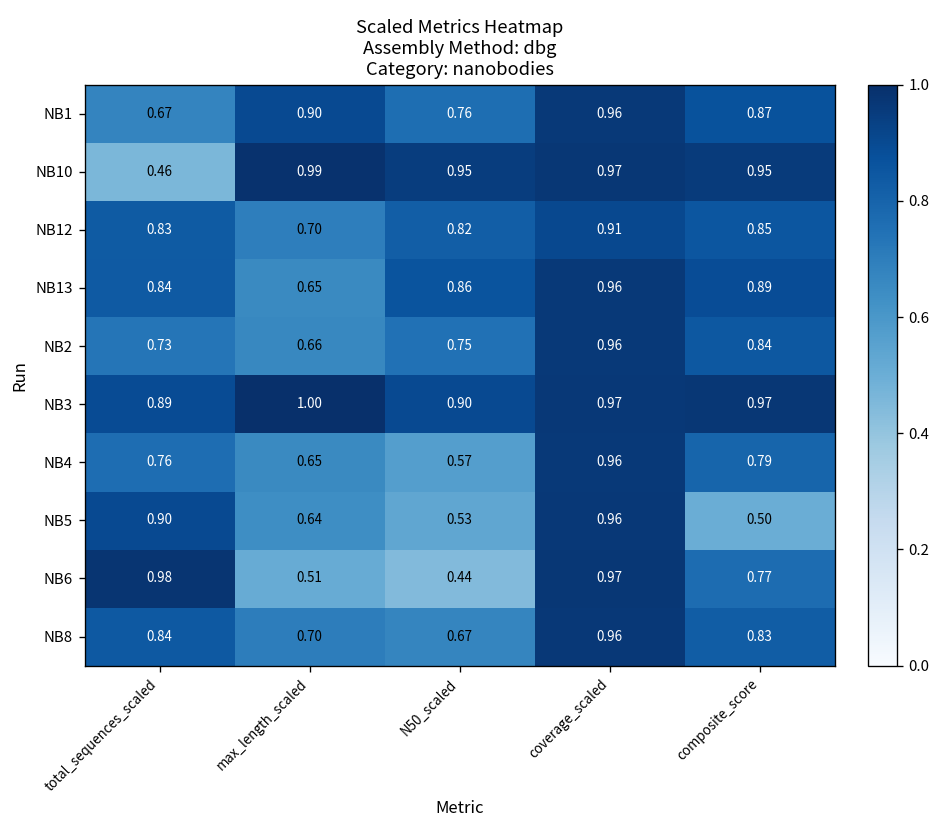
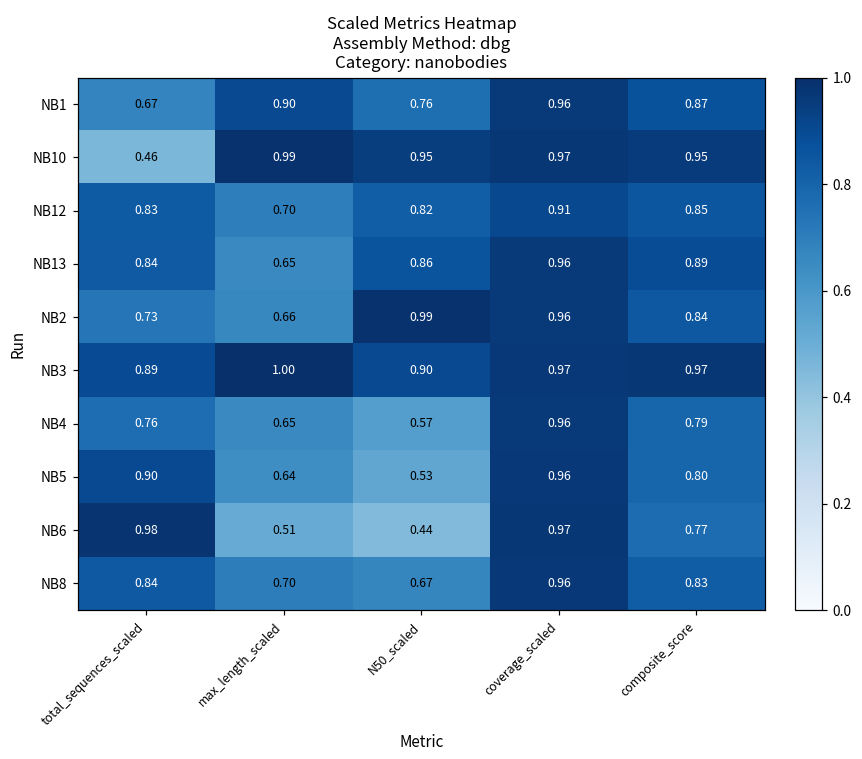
  {
    "NB1": {
      "total_sequences_scaled": 0.67,
      "max_length_scaled": 0.90,
      "N50_scaled": 0.76,
      "coverage_scaled": 0.96,
      "composite_score": 0.87
    },
    "NB10": {
      "total_sequences_scaled": 0.46,
      "max_length_scaled": 0.99,
      "N50_scaled": 0.95,
      "coverage_scaled": 0.97,
      "composite_score": 0.95
    },
    "NB12": {
      "total_sequences_scaled": 0.83,
      "max_length_scaled": 0.70,
      "N50_scaled": 0.82,
      "coverage_scaled": 0.91,
      "composite_score": 0.85
    },
    "NB13": {
      "total_sequences_scaled": 0.84,
      "max_length_scaled": 0.65,
      "N50_scaled": 0.86,
      "coverage_scaled": 0.96,
      "composite_score": 0.89
    },
    "NB2": {
      "total_sequences_scaled": 0.73,
      "max_length_scaled": 0.66,
-     "N50_scaled": 0.75,
+     "N50_scaled": 0.99,
      "coverage_scaled": 0.96,
      "composite_score": 0.84
    },
    "NB3": {
      "total_sequences_scaled": 0.89,
      "max_length_scaled": 1.00,
      "N50_scaled": 0.90,
      "coverage_scaled": 0.97,
      "composite_score": 0.97
    },
    "NB4": {
      "total_sequences_scaled": 0.76,
      "max_length_scaled": 0.65,
      "N50_scaled": 0.57,
      "coverage_scaled": 0.96,
      "composite_score": 0.79
    },
    "NB5": {
      "total_sequences_scaled": 0.90,
      "max_length_scaled": 0.64,
      "N50_scaled": 0.53,
      "coverage_scaled": 0.96,
-     "composite_score": 0.50
+     "composite_score": 0.80
    },
    "NB6": {
      "total_sequences_scaled": 0.98,
      "max_length_scaled": 0.51,
      "N50_scaled": 0.44,
      "coverage_scaled": 0.97,
      "composite_score": 0.77
    },
    "NB8": {
      "total_sequences_scaled": 0.84,
      "max_length_scaled": 0.70,
      "N50_scaled": 0.67,
      "coverage_scaled": 0.96,
      "composite_score": 0.83
    }
  }
